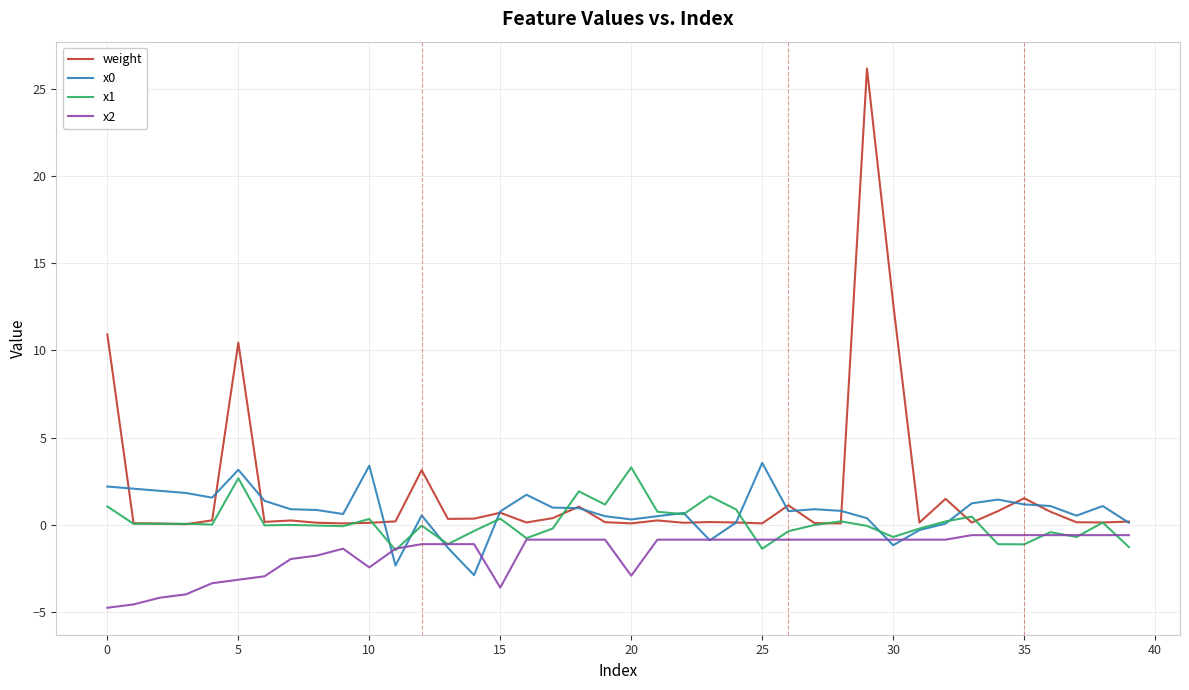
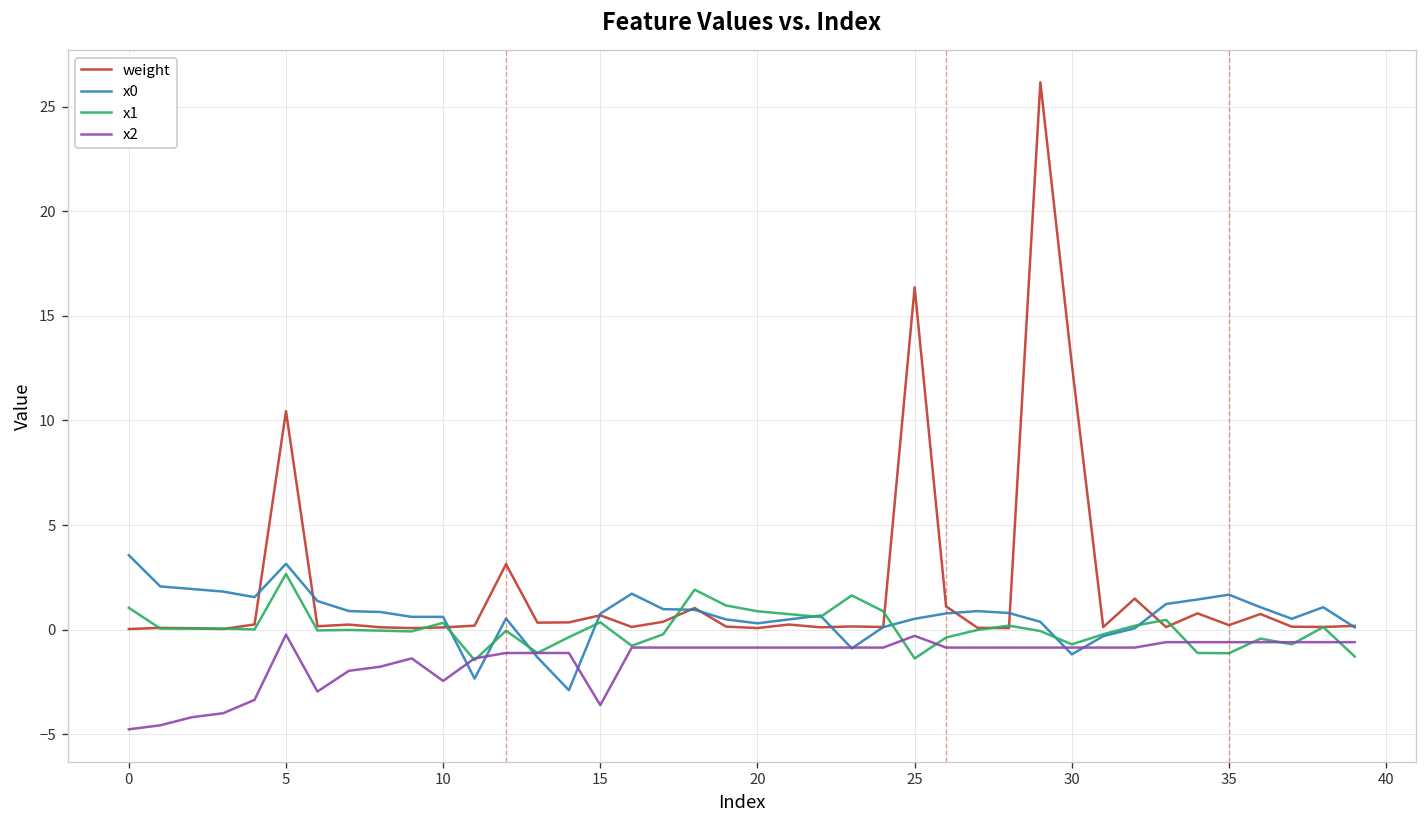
  {
    "weight": {
-     "0": 10.9,
+     "0": 0.0,
      "5": 10.4,
      "10": 0.1,
      "20": 0.1,
-     "25": 0.1,
+     "25": 16.4,
      "30": 12.7,
-     "35": 1.5
+     "35": 0.2
    },
    "x0": {
-     "0": 2.2,
+     "0": 3.6,
      "5": 3.1,
-     "10": 3.4,
+     "10": 0.6,
      "20": 0.3,
-     "25": 3.5,
+     "25": 0.5,
      "30": -1.2,
-     "35": 1.2
+     "35": 1.7
    },
    "x1": {
      "0": 1.0,
      "5": 2.7,
      "10": 0.3,
      "15": 0.3,
-     "20": 3.3,
+     "20": 0.9,
      "25": -1.4,
      "30": -0.7,
      "35": -1.1
    },
    "x2": {
      "0": -4.8,
-     "5": -3.2,
+     "5": -0.2,
      "10": -2.5,
      "15": -3.6,
-     "20": -2.9,
-     "25": -0.9,
+     "20": -0.9,
+     "25": -0.3,
      "30": -0.9,
      "35": -0.6
    }
  }
